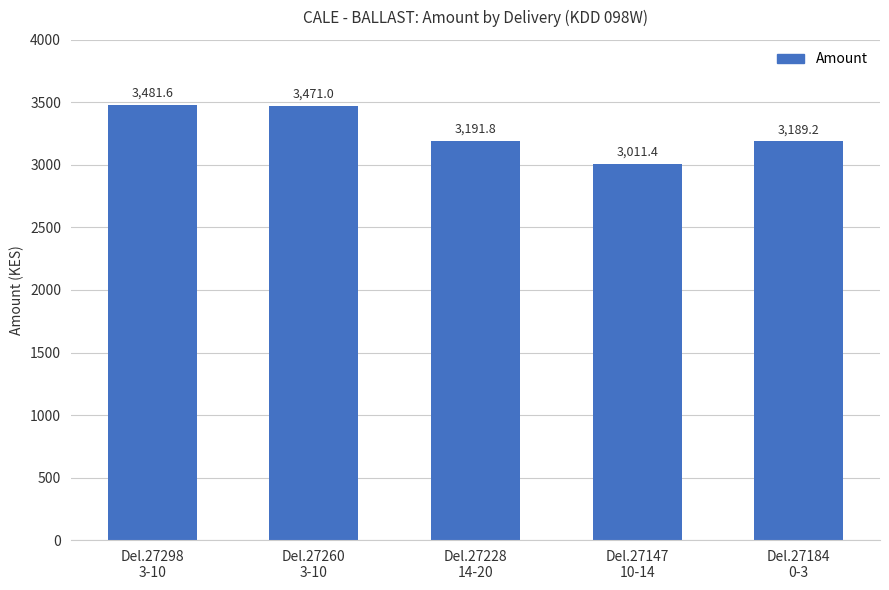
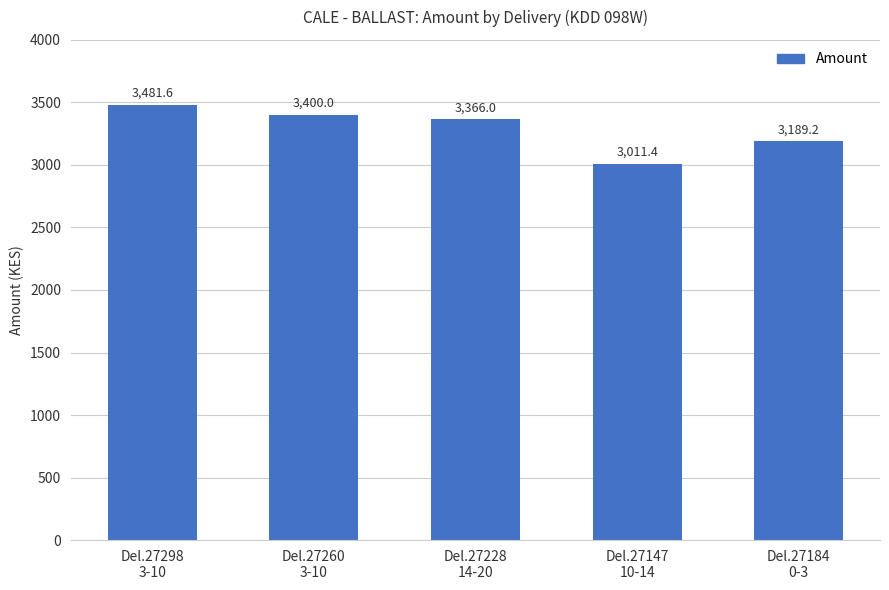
  {
    "Del.27298 3-10": "3,481.6",
-   "Del.27260 3-10": "3,471.0",
-   "Del.27228 14-20": "3,191.8",
+   "Del.27260 3-10": "3,400.0",
+   "Del.27228 14-20": "3,366.0",
    "Del.27147 10-14": "3,011.4",
    "Del.27184 0-3": "3,189.2"
  }
